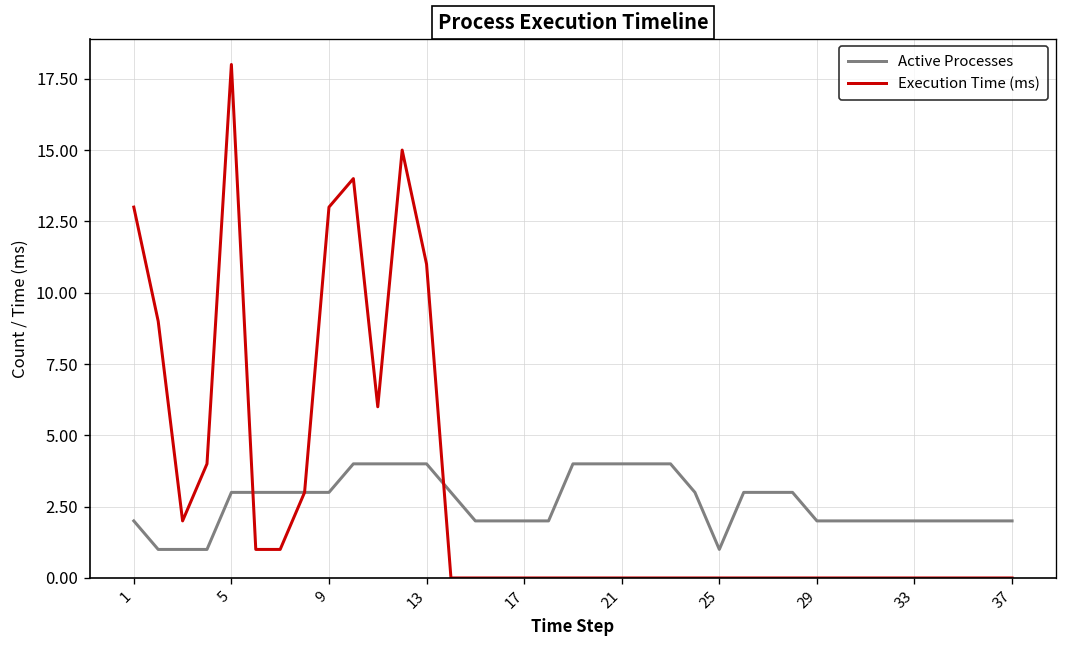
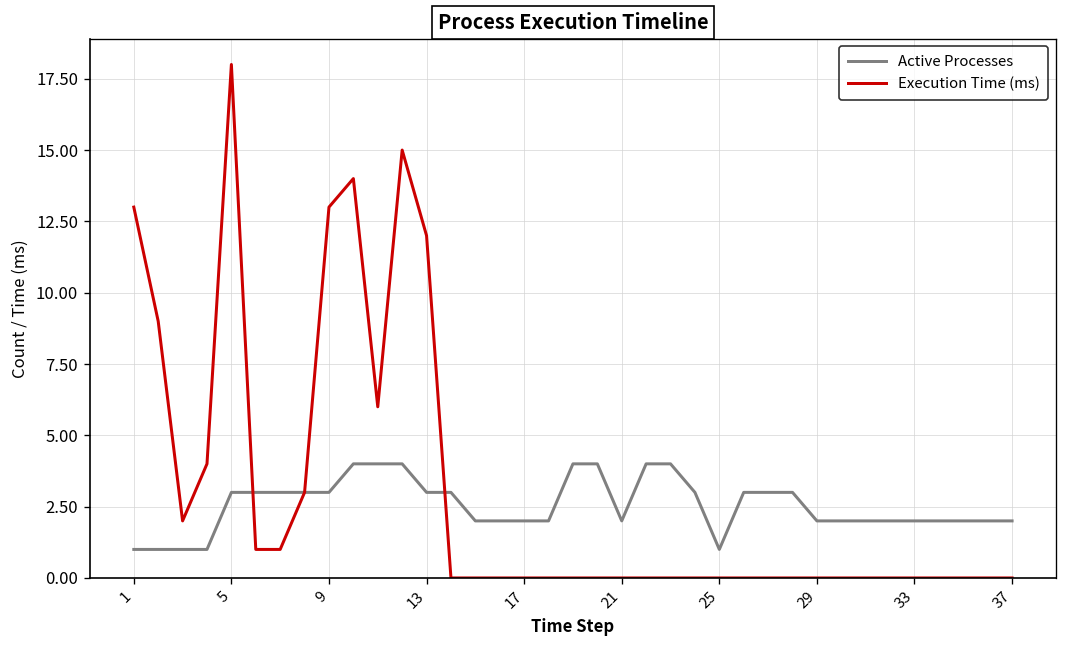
  {
    "Active Processes": {
-     "1": 2,
+     "1": 1,
      "5": 3,
      "9": 3,
-     "13": 4,
+     "13": 3,
      "17": 2,
-     "21": 4,
+     "21": 2,
      "25": 1,
      "29": 2,
      "33": 2,
      "37": 2
    },
    "Execution Time (ms)": {
      "1": 13,
      "5": 18,
      "9": 13,
-     "13": 11,
+     "13": 12,
      "17": 0,
      "21": 0,
      "25": 0,
      "29": 0,
      "33": 0,
      "37": 0
    }
  }
